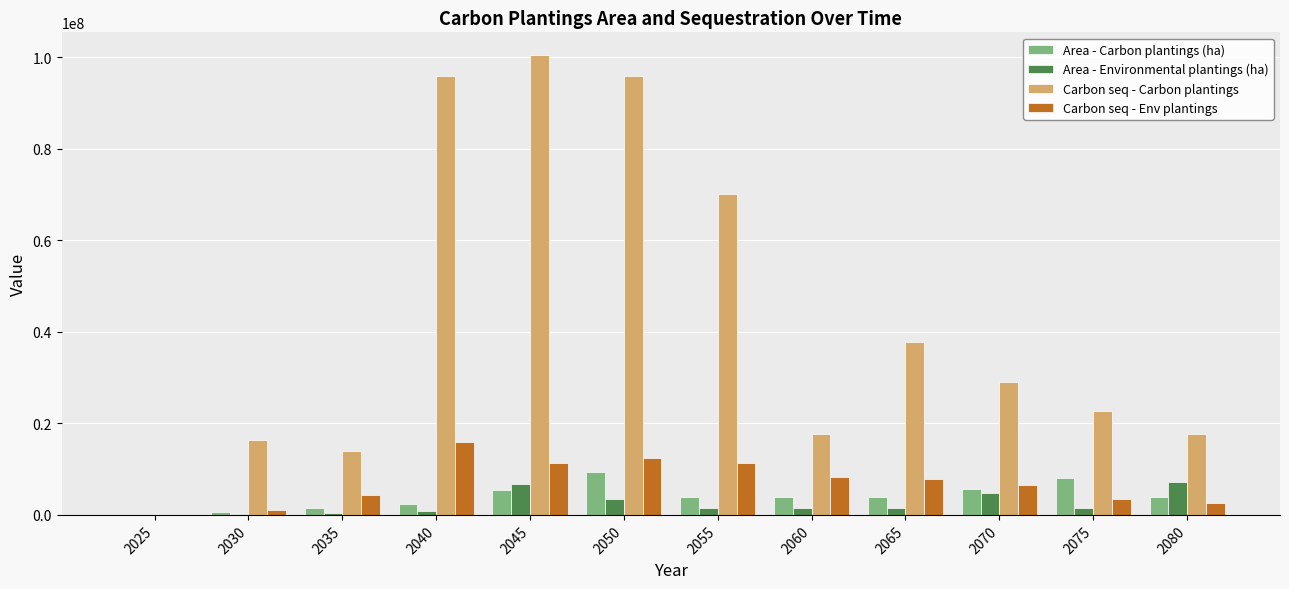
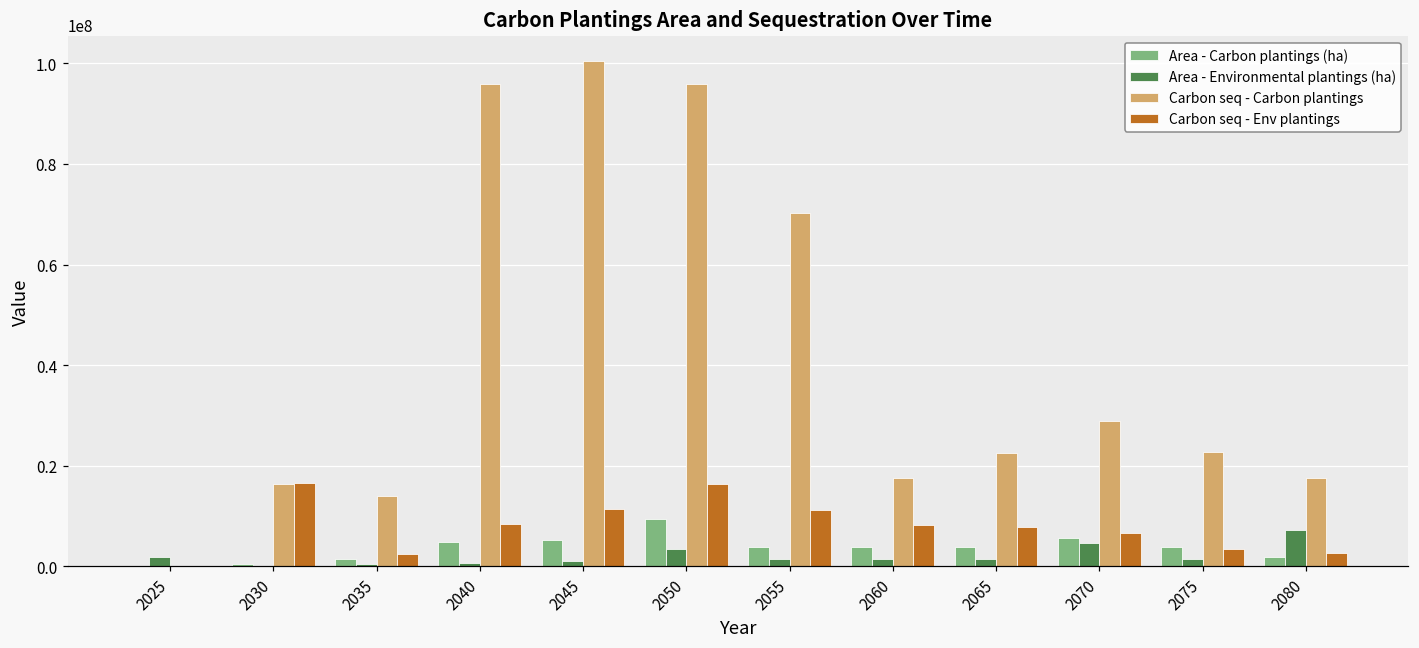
  {
    "Area - Carbon plantings (ha)": {
      "2025": 0,
      "2030": 1000000,
      "2035": 2000000,
-     "2040": 2000000,
+     "2040": 5000000,
      "2045": 5000000,
      "2050": 9000000,
      "2055": 4000000,
      "2060": 4000000,
      "2065": 4000000,
      "2070": 6000000,
-     "2075": 8000000,
-     "2080": 4000000
+     "2075": 4000000,
+     "2080": 2000000
    },
    "Area - Environmental plantings (ha)": {
-     "2025": 0,
+     "2025": 2000000,
      "2040": 1000000,
-     "2045": 7000000,
+     "2045": 1000000,
      "2050": 3000000,
      "2055": 1000000,
      "2060": 1000000,
      "2065": 1000000,
      "2070": 5000000,
      "2075": 1000000,
      "2080": 7000000
    },
    "Carbon seq - Carbon plantings": {
      "2025": 0,
      "2030": 16000000,
      "2035": 14000000,
      "2040": 96000000,
      "2045": 100000000,
      "2050": 96000000,
      "2055": 70000000,
      "2060": 18000000,
-     "2065": 38000000,
+     "2065": 23000000,
      "2070": 29000000,
      "2075": 23000000,
      "2080": 18000000
    },
    "Carbon seq - Env plantings": {
-     "2030": 1000000,
-     "2035": 4000000,
-     "2040": 16000000,
+     "2030": 17000000,
+     "2035": 2000000,
+     "2040": 8000000,
      "2045": 11000000,
-     "2050": 12000000,
+     "2050": 16000000,
      "2055": 11000000,
      "2060": 8000000,
      "2065": 8000000,
      "2070": 7000000,
      "2075": 4000000,
      "2080": 3000000
    }
  }
